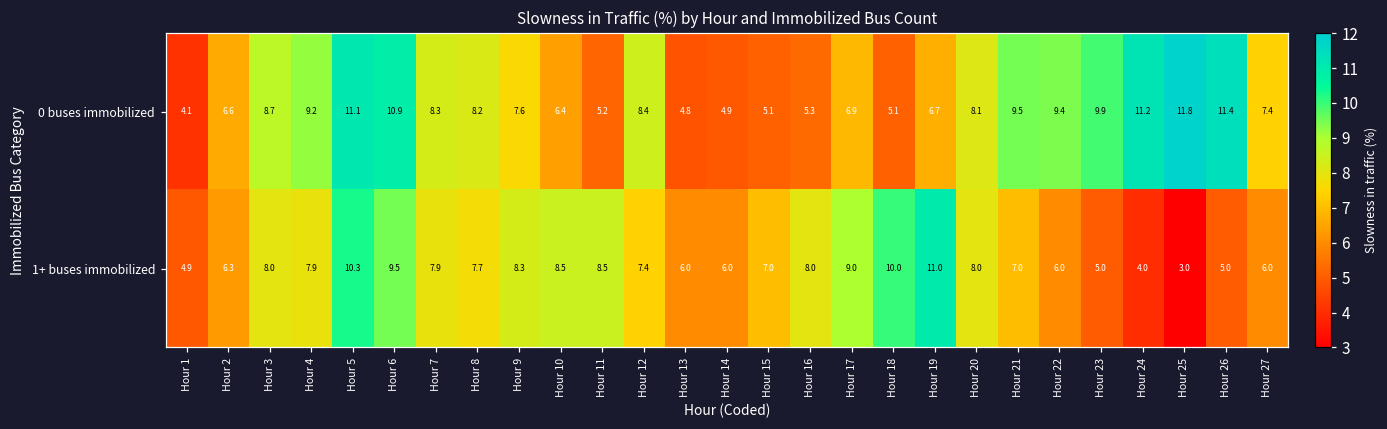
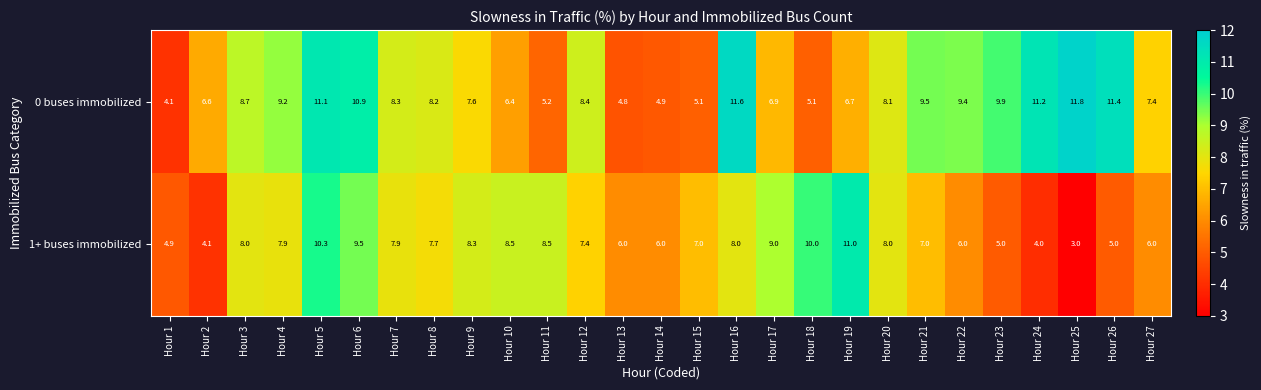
  {
    "0 buses immobilized": {
      "Hour 1": 4.1,
      "Hour 2": 6.6,
      "Hour 3": 8.7,
      "Hour 4": 9.2,
      "Hour 5": 11.1,
      "Hour 6": 10.9,
      "Hour 7": 8.3,
      "Hour 8": 8.2,
      "Hour 9": 7.6,
      "Hour 10": 6.4,
      "Hour 11": 5.2,
      "Hour 12": 8.4,
      "Hour 13": 4.8,
      "Hour 14": 4.9,
      "Hour 15": 5.1,
-     "Hour 16": 5.3,
+     "Hour 16": 11.6,
      "Hour 17": 6.9,
      "Hour 18": 5.1,
      "Hour 19": 6.7,
      "Hour 20": 8.1,
      "Hour 21": 9.5,
      "Hour 22": 9.4,
      "Hour 23": 9.9,
      "Hour 24": 11.2,
      "Hour 25": 11.8,
      "Hour 26": 11.4,
      "Hour 27": 7.4
    },
    "1+ buses immobilized": {
      "Hour 1": 4.9,
-     "Hour 2": 6.3,
+     "Hour 2": 4.1,
      "Hour 3": 8.0,
      "Hour 4": 7.9,
      "Hour 5": 10.3,
      "Hour 6": 9.5,
      "Hour 7": 7.9,
      "Hour 8": 7.7,
      "Hour 9": 8.3,
      "Hour 10": 8.5,
      "Hour 11": 8.5,
      "Hour 12": 7.4,
      "Hour 13": 6.0,
      "Hour 14": 6.0,
      "Hour 15": 7.0,
      "Hour 16": 8.0,
      "Hour 17": 9.0,
      "Hour 18": 10.0,
      "Hour 19": 11.0,
      "Hour 20": 8.0,
      "Hour 21": 7.0,
      "Hour 22": 6.0,
      "Hour 23": 5.0,
      "Hour 24": 4.0,
      "Hour 25": 3.0,
      "Hour 26": 5.0,
      "Hour 27": 6.0
    }
  }
